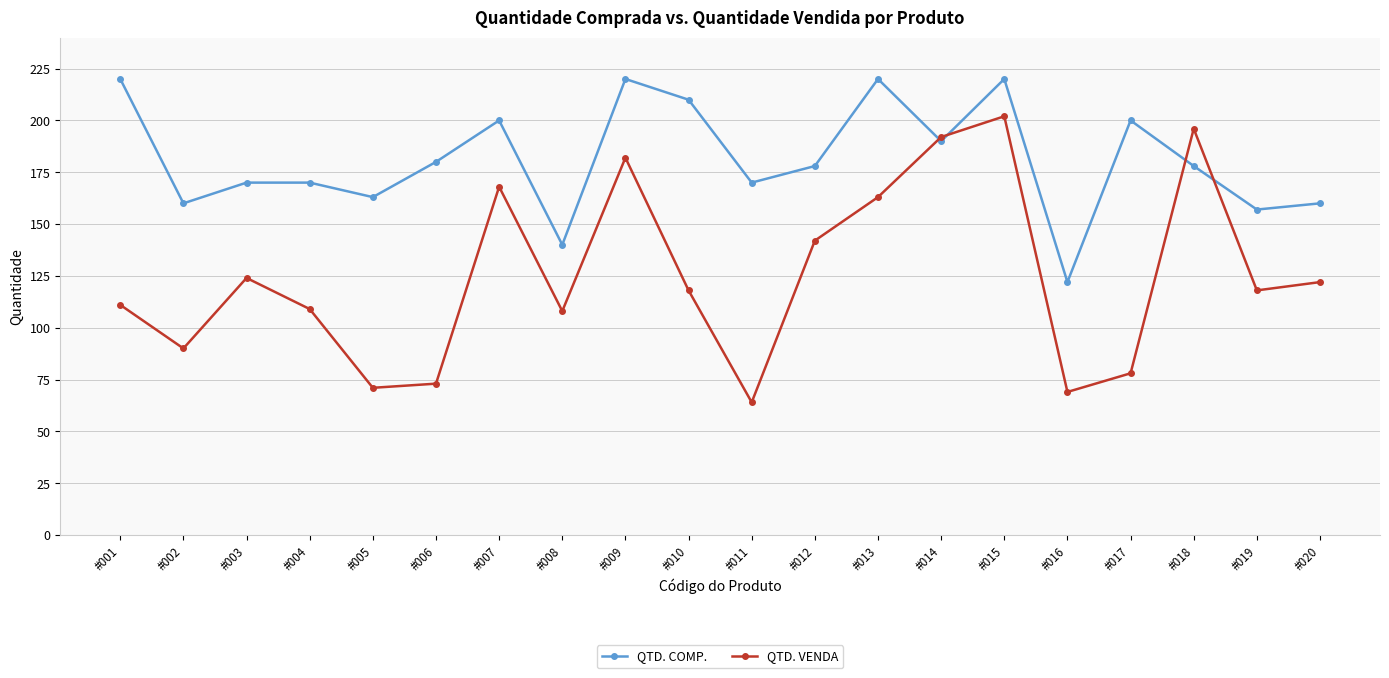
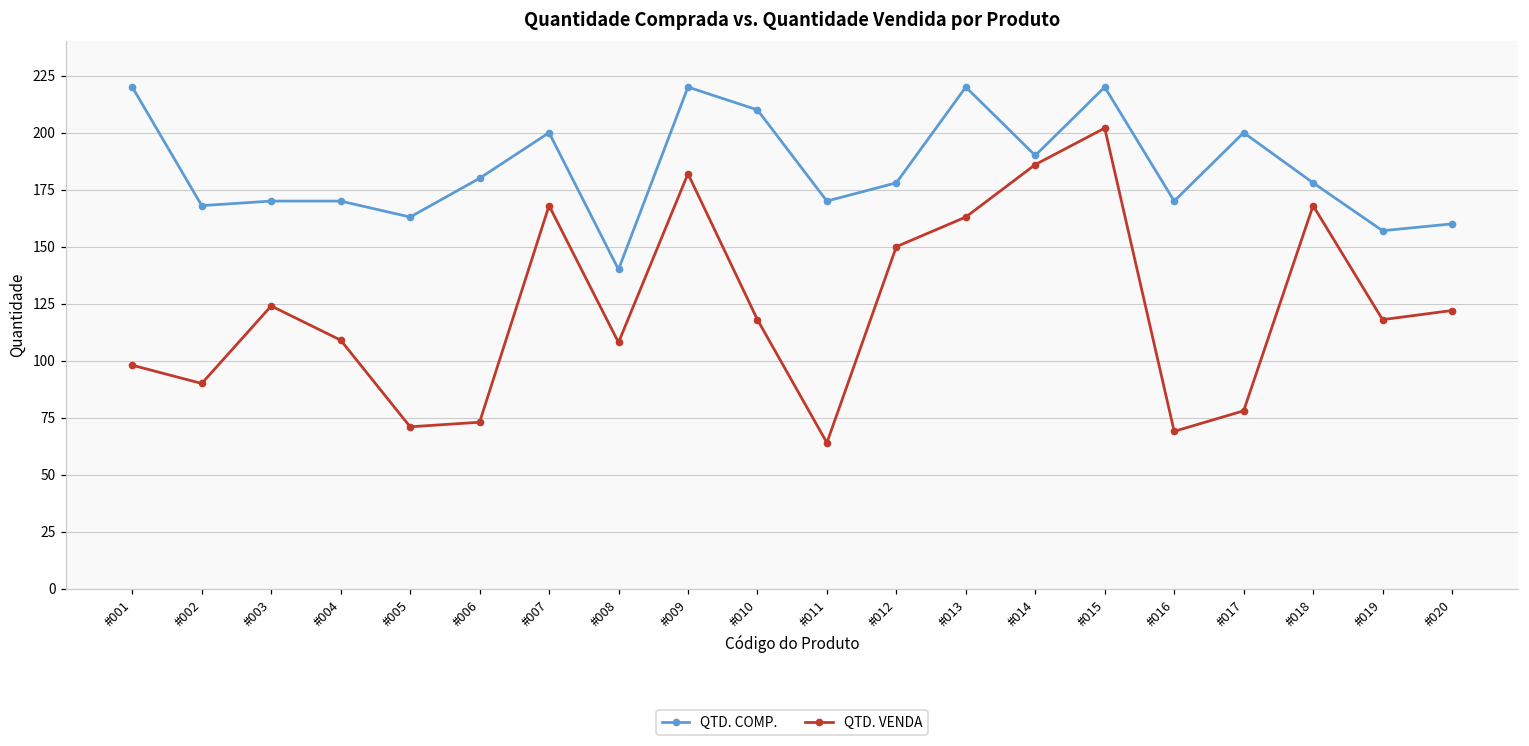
  {
    "QTD. COMP.": {
      "#001": 220,
-     "#002": 160,
+     "#002": 168,
      "#003": 170,
      "#004": 170,
      "#005": 163,
      "#006": 180,
      "#007": 200,
      "#008": 140,
      "#009": 220,
      "#010": 210,
      "#011": 170,
      "#012": 178,
      "#013": 220,
      "#014": 190,
      "#015": 220,
-     "#016": 122,
+     "#016": 170,
      "#017": 200,
      "#018": 178,
      "#019": 157,
      "#020": 160
    },
    "QTD. VENDA": {
-     "#001": 111,
+     "#001": 98,
      "#002": 90,
      "#003": 124,
      "#004": 109,
      "#005": 71,
      "#006": 73,
      "#007": 168,
      "#008": 108,
      "#009": 182,
      "#010": 118,
      "#011": 64,
-     "#012": 142,
+     "#012": 150,
      "#013": 163,
-     "#014": 192,
+     "#014": 186,
      "#015": 202,
      "#016": 69,
      "#017": 78,
-     "#018": 196,
+     "#018": 168,
      "#019": 118,
      "#020": 122
    }
  }
